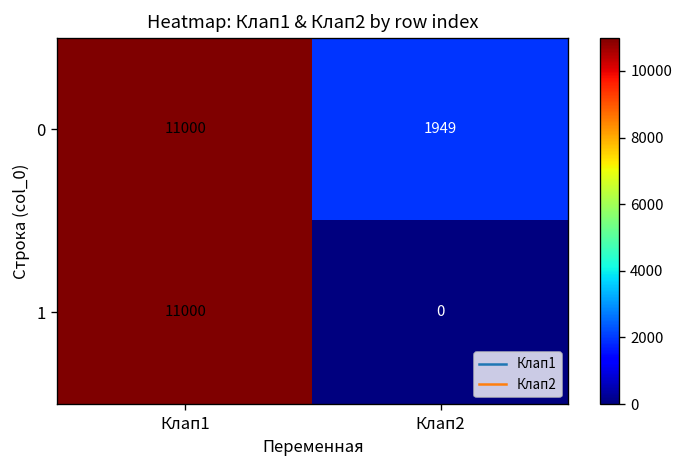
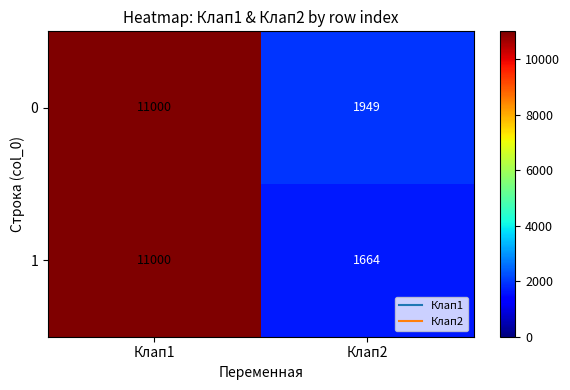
  {
    "0": {
      "Клап1": 11000,
      "Клап2": 1949
    },
    "1": {
      "Клап1": 11000,
-     "Клап2": 0
+     "Клап2": 1664
    }
  }
